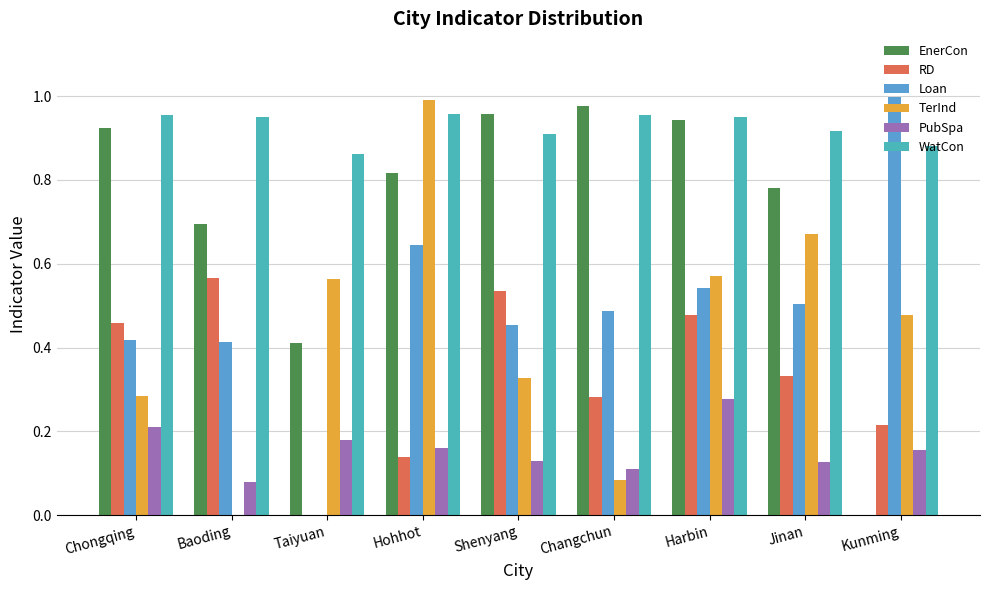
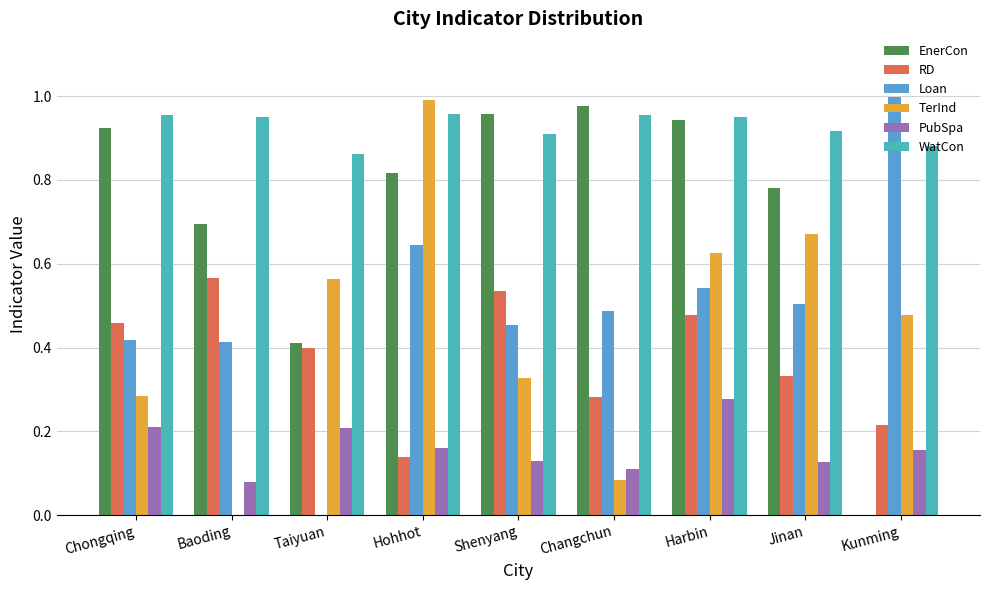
  {
    "EnerCon": {
      "Chongqing": 0.92,
      "Baoding": 0.70,
      "Taiyuan": 0.41,
      "Hohhot": 0.82,
      "Shenyang": 0.96,
      "Changchun": 0.98,
      "Harbin": 0.94,
      "Jinan": 0.78,
      "Kunming": 0.00
    },
    "RD": {
      "Chongqing": 0.46,
      "Baoding": 0.57,
-     "Taiyuan": 0.0,
+     "Taiyuan": 0.4,
      "Hohhot": 0.14,
      "Shenyang": 0.54,
      "Changchun": 0.28,
      "Harbin": 0.48,
      "Jinan": 0.33,
      "Kunming": 0.22
    },
    "TerInd": {
      "Chongqing": 0.28,
      "Baoding": 0.00,
      "Taiyuan": 0.56,
      "Hohhot": 0.99,
      "Shenyang": 0.33,
      "Changchun": 0.08,
-     "Harbin": 0.57,
+     "Harbin": 0.63,
      "Jinan": 0.67,
      "Kunming": 0.48
    },
    "PubSpa": {
      "Chongqing": 0.21,
      "Baoding": 0.08,
-     "Taiyuan": 0.18,
+     "Taiyuan": 0.21,
      "Hohhot": 0.16,
      "Shenyang": 0.13,
      "Changchun": 0.11,
      "Harbin": 0.28,
      "Jinan": 0.13,
      "Kunming": 0.16
    }
  }
